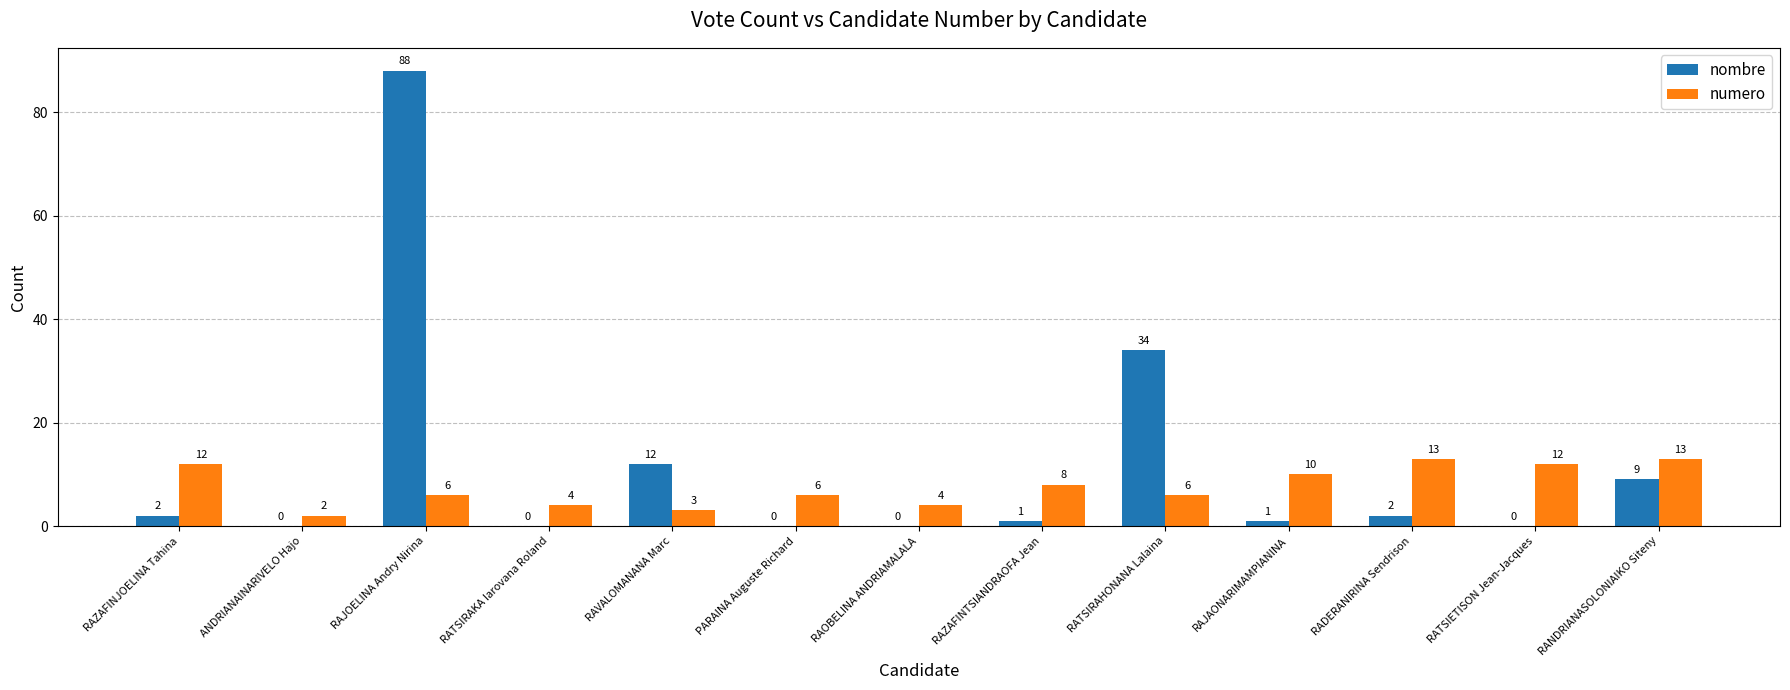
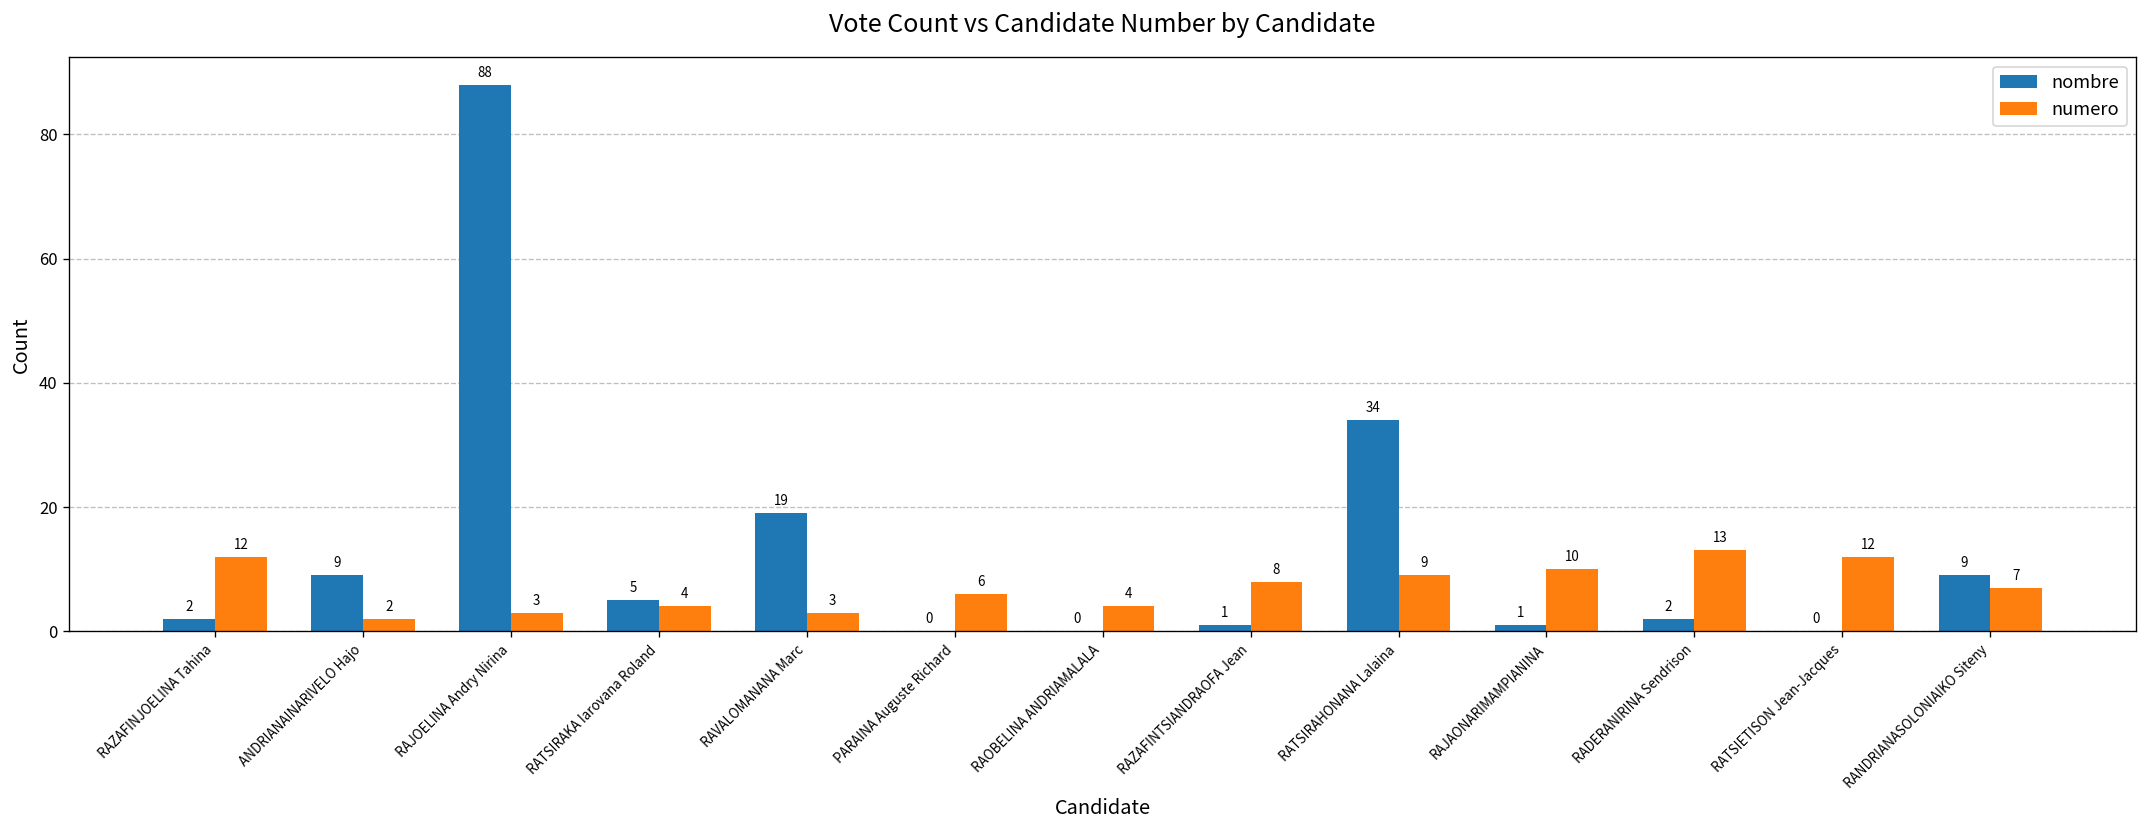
  {
    "nombre": {
      "RAZAFINJOELINA Tahina": 2,
-     "ANDRIANAINARIVELO Hajo": 0,
+     "ANDRIANAINARIVELO Hajo": 9,
      "RAJOELINA Andry Nirina": 88,
-     "RATSIRAKA Iarovana Roland": 0,
-     "RAVALOMANANA Marc": 12,
+     "RATSIRAKA Iarovana Roland": 5,
+     "RAVALOMANANA Marc": 19,
      "PARAINA Auguste Richard": 0,
      "RAOBELINA ANDRIAMALALA": 0,
      "RAZAFINTSIANDRAOFA Jean": 1,
      "RATSIRAHONANA Lalaina": 34,
      "RAJAONARIMAMPIANINA": 1,
      "RADERANIRINA Sendrison": 2,
      "RATSIETISON Jean-Jacques": 0,
      "RANDRIANASOLONIAIKO Siteny": 9
    },
    "numero": {
      "RAZAFINJOELINA Tahina": 12,
      "ANDRIANAINARIVELO Hajo": 2,
-     "RAJOELINA Andry Nirina": 6,
+     "RAJOELINA Andry Nirina": 3,
      "RATSIRAKA Iarovana Roland": 4,
      "RAVALOMANANA Marc": 3,
      "PARAINA Auguste Richard": 6,
      "RAOBELINA ANDRIAMALALA": 4,
      "RAZAFINTSIANDRAOFA Jean": 8,
-     "RATSIRAHONANA Lalaina": 6,
+     "RATSIRAHONANA Lalaina": 9,
      "RAJAONARIMAMPIANINA": 10,
      "RADERANIRINA Sendrison": 13,
      "RATSIETISON Jean-Jacques": 12,
-     "RANDRIANASOLONIAIKO Siteny": 13
+     "RANDRIANASOLONIAIKO Siteny": 7
    }
  }
